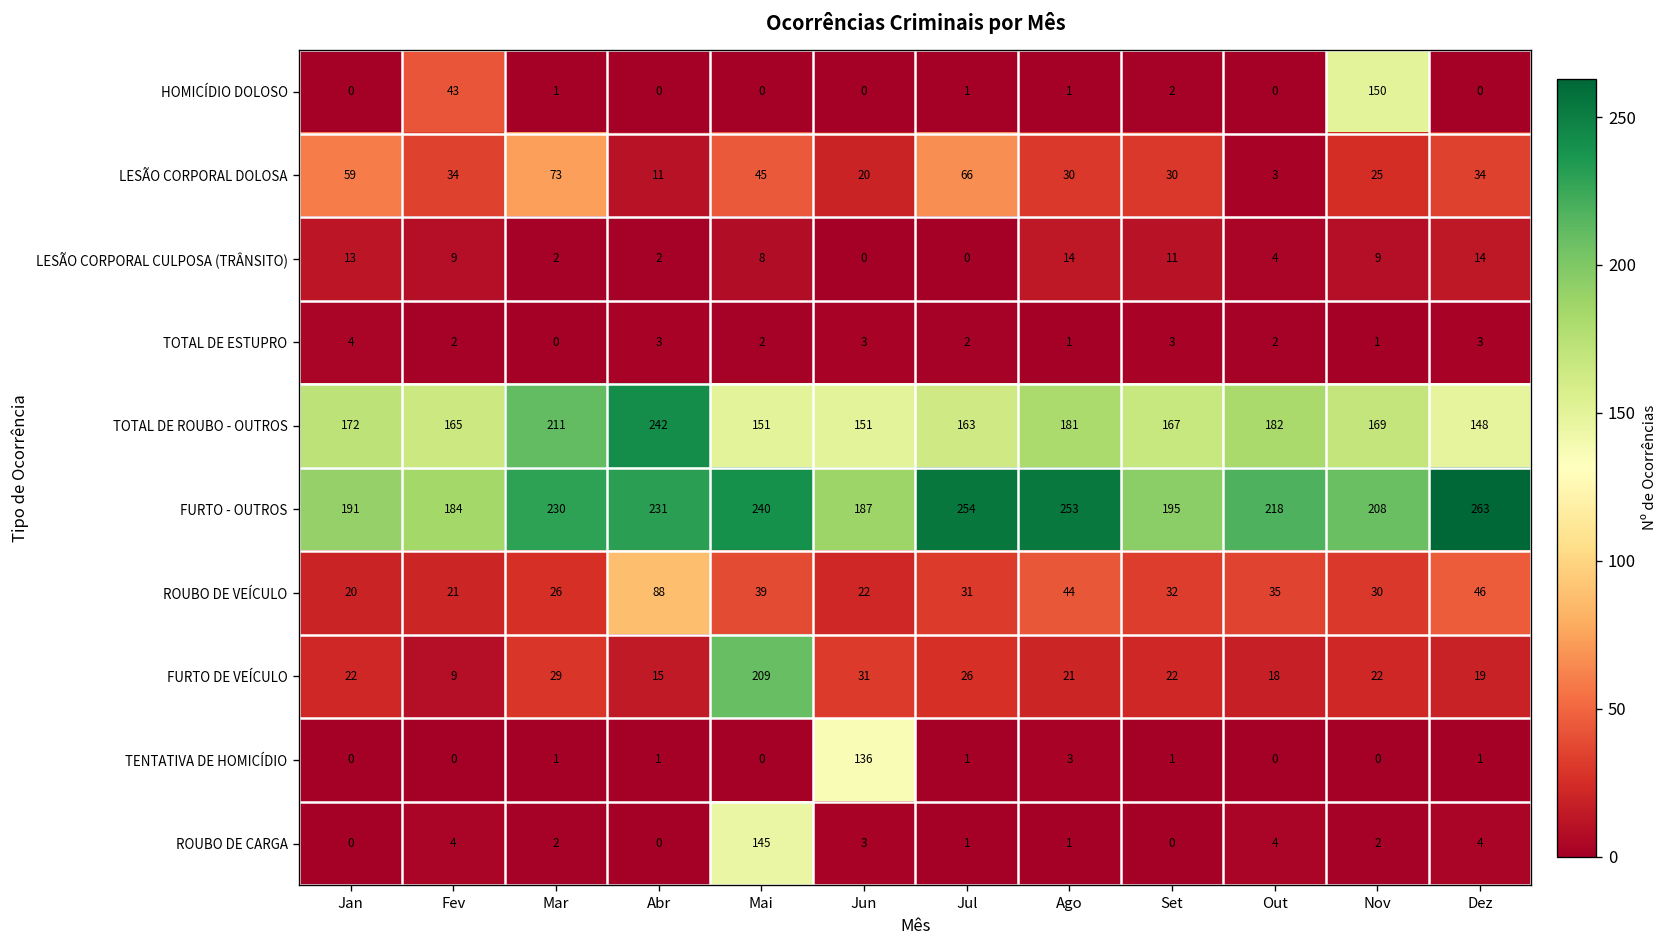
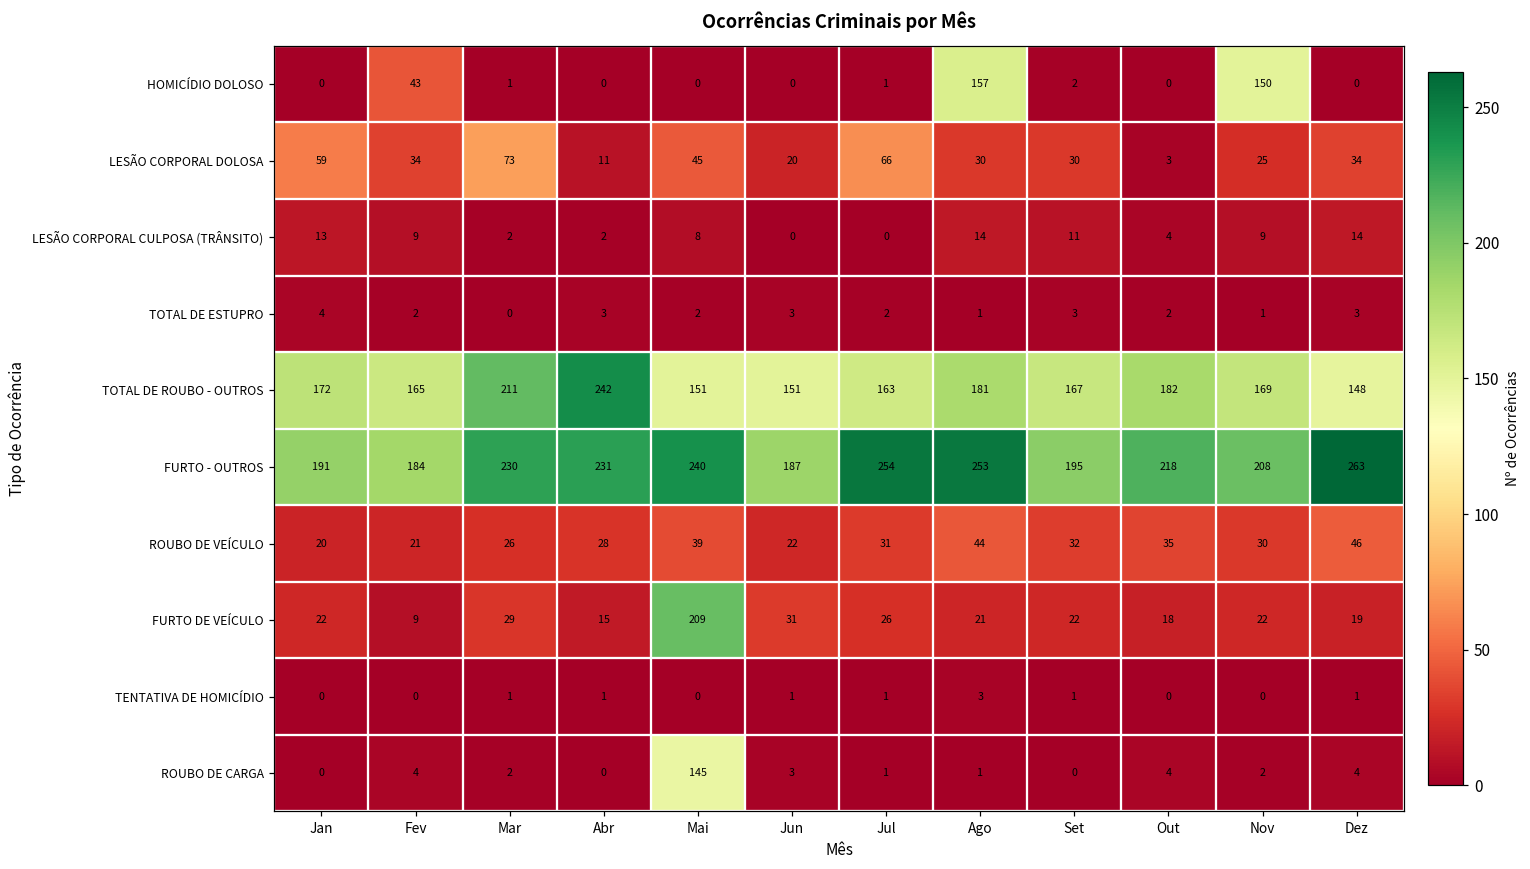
  {
    "HOMICÍDIO DOLOSO": {
      "Jan": 0,
      "Fev": 43,
      "Mar": 1,
      "Abr": 0,
      "Mai": 0,
      "Jun": 0,
      "Jul": 1,
-     "Ago": 1,
+     "Ago": 157,
      "Set": 2,
      "Out": 0,
      "Nov": 150,
      "Dez": 0
    },
    "LESÃO CORPORAL DOLOSA": {
      "Jan": 59,
      "Fev": 34,
      "Mar": 73,
      "Abr": 11,
      "Mai": 45,
      "Jun": 20,
      "Jul": 66,
      "Ago": 30,
      "Set": 30,
      "Out": 3,
      "Nov": 25,
      "Dez": 34
    },
    "LESÃO CORPORAL CULPOSA (TRÂNSITO)": {
      "Jan": 13,
      "Fev": 9,
      "Mar": 2,
      "Abr": 2,
      "Mai": 8,
      "Jun": 0,
      "Jul": 0,
      "Ago": 14,
      "Set": 11,
      "Out": 4,
      "Nov": 9,
      "Dez": 14
    },
    "TOTAL DE ESTUPRO": {
      "Jan": 4,
      "Fev": 2,
      "Mar": 0,
      "Abr": 3,
      "Mai": 2,
      "Jun": 3,
      "Jul": 2,
      "Ago": 1,
      "Set": 3,
      "Out": 2,
      "Nov": 1,
      "Dez": 3
    },
    "TOTAL DE ROUBO - OUTROS": {
      "Jan": 172,
      "Fev": 165,
      "Mar": 211,
      "Abr": 242,
      "Mai": 151,
      "Jun": 151,
      "Jul": 163,
      "Ago": 181,
      "Set": 167,
      "Out": 182,
      "Nov": 169,
      "Dez": 148
    },
    "FURTO - OUTROS": {
      "Jan": 191,
      "Fev": 184,
      "Mar": 230,
      "Abr": 231,
      "Mai": 240,
      "Jun": 187,
      "Jul": 254,
      "Ago": 253,
      "Set": 195,
      "Out": 218,
      "Nov": 208,
      "Dez": 263
    },
    "ROUBO DE VEÍCULO": {
      "Jan": 20,
      "Fev": 21,
      "Mar": 26,
-     "Abr": 88,
+     "Abr": 28,
      "Mai": 39,
      "Jun": 22,
      "Jul": 31,
      "Ago": 44,
      "Set": 32,
      "Out": 35,
      "Nov": 30,
      "Dez": 46
    },
    "FURTO DE VEÍCULO": {
      "Jan": 22,
      "Fev": 9,
      "Mar": 29,
      "Abr": 15,
      "Mai": 209,
      "Jun": 31,
      "Jul": 26,
      "Ago": 21,
      "Set": 22,
      "Out": 18,
      "Nov": 22,
      "Dez": 19
    },
    "TENTATIVA DE HOMICÍDIO": {
      "Jan": 0,
      "Fev": 0,
      "Mar": 1,
      "Abr": 1,
      "Mai": 0,
-     "Jun": 136,
+     "Jun": 1,
      "Jul": 1,
      "Ago": 3,
      "Set": 1,
      "Out": 0,
      "Nov": 0,
      "Dez": 1
    },
    "ROUBO DE CARGA": {
      "Jan": 0,
      "Fev": 4,
      "Mar": 2,
      "Abr": 0,
      "Mai": 145,
      "Jun": 3,
      "Jul": 1,
      "Ago": 1,
      "Set": 0,
      "Out": 4,
      "Nov": 2,
      "Dez": 4
    }
  }
